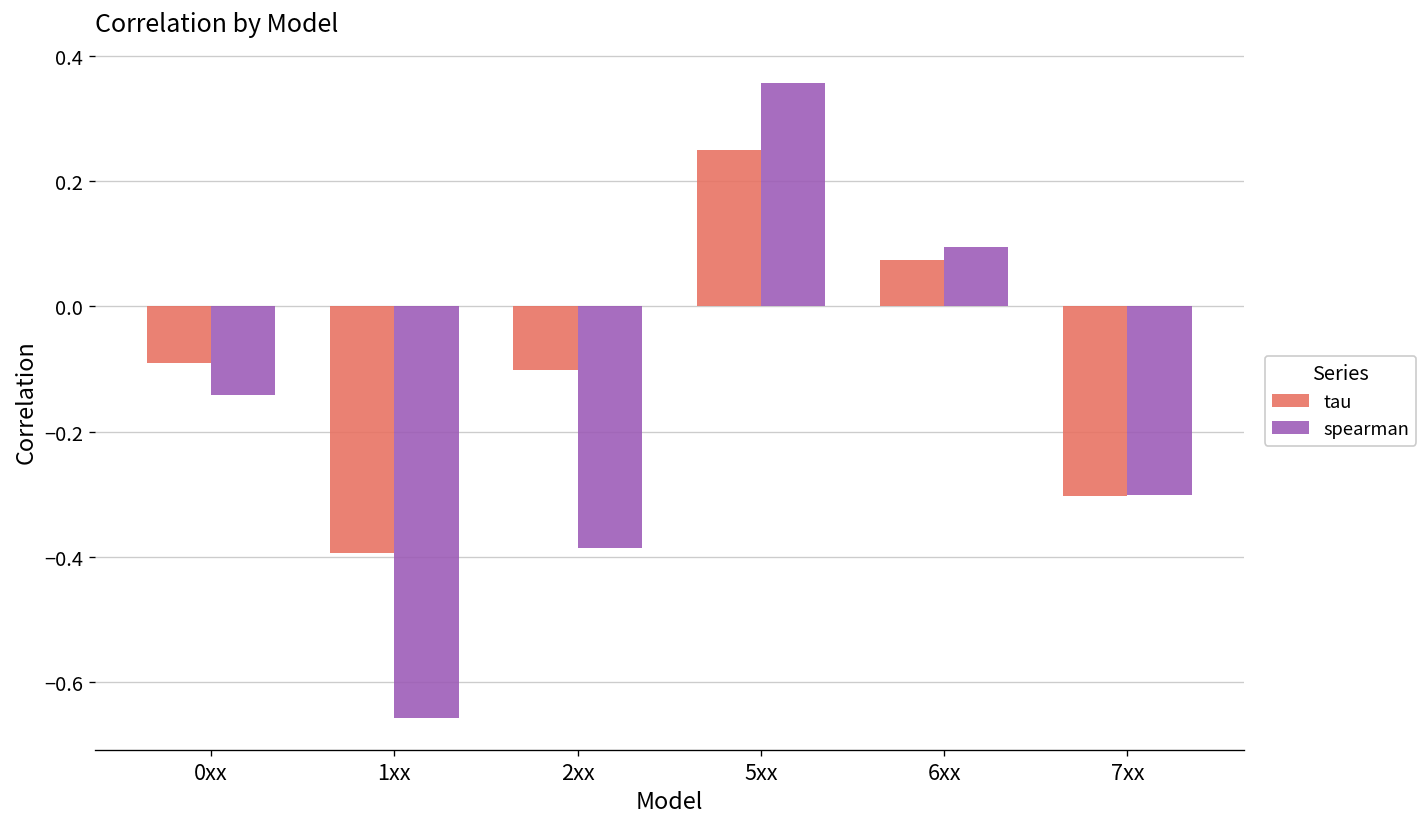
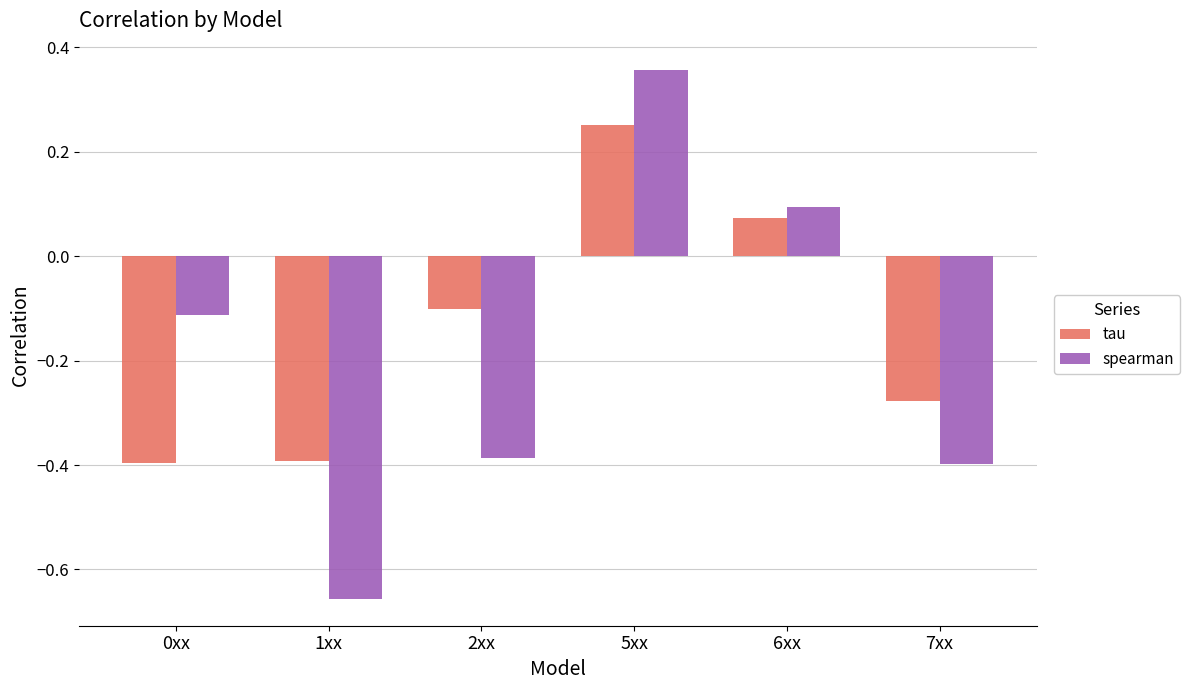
  {
    "tau": {
-     "0xx": -0.09,
+     "0xx": -0.40,
      "1xx": -0.39,
      "2xx": -0.10,
      "5xx": 0.25,
      "6xx": 0.07,
-     "7xx": -0.30
+     "7xx": -0.28
    },
    "spearman": {
-     "0xx": -0.14,
+     "0xx": -0.11,
      "1xx": -0.66,
      "2xx": -0.39,
      "5xx": 0.36,
      "6xx": 0.09,
-     "7xx": -0.30
+     "7xx": -0.40
    }
  }
